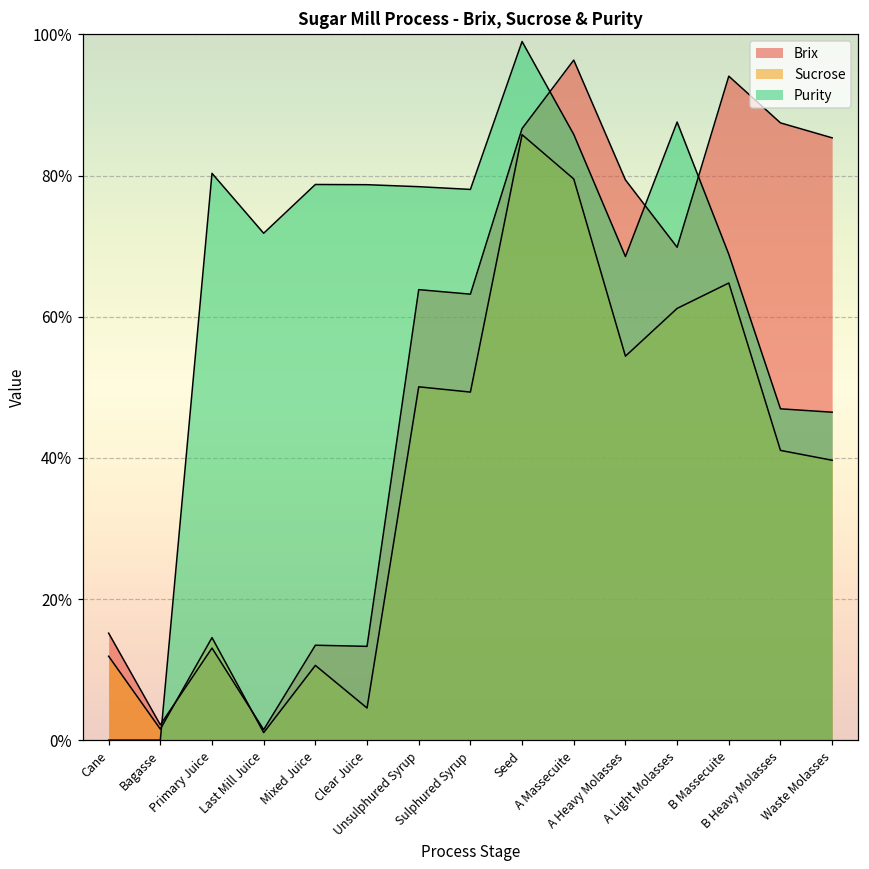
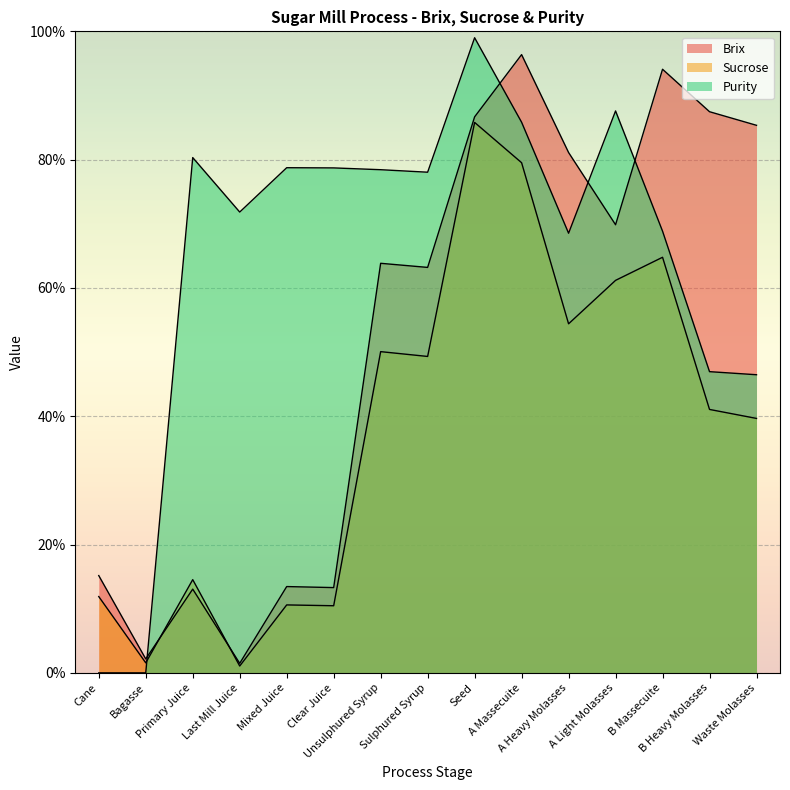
  {
    "Brix": {
      "Cane": "15%",
      "Bagasse": "2%",
      "Primary Juice": "13%",
      "Last Mill Juice": "1%",
      "Mixed Juice": "13%",
      "Clear Juice": "13%",
      "Unsulphured Syrup": "64%",
      "Sulphured Syrup": "63%",
      "Seed": "87%",
      "A Massecuite": "96%",
-     "A Heavy Molasses": "79%",
+     "A Heavy Molasses": "81%",
      "A Light Molasses": "70%",
      "B Massecuite": "94%",
      "B Heavy Molasses": "87%",
      "Waste Molasses": "85%"
    },
    "Sucrose": {
      "Cane": "12%",
      "Bagasse": "2%",
      "Primary Juice": "15%",
      "Last Mill Juice": "1%",
      "Mixed Juice": "11%",
-     "Clear Juice": "5%",
+     "Clear Juice": "10%",
      "Unsulphured Syrup": "50%",
      "Sulphured Syrup": "49%",
      "Seed": "86%",
      "A Massecuite": "80%",
      "A Heavy Molasses": "54%",
      "A Light Molasses": "61%",
      "B Massecuite": "65%",
      "B Heavy Molasses": "41%",
      "Waste Molasses": "40%"
    },
    "Purity": {
      "Cane": "0%",
      "Bagasse": "0%",
      "Primary Juice": "80%",
      "Last Mill Juice": "72%",
      "Mixed Juice": "79%",
      "Clear Juice": "79%",
      "Unsulphured Syrup": "78%",
      "Sulphured Syrup": "78%",
      "Seed": "99%",
      "A Massecuite": "86%",
      "A Heavy Molasses": "69%",
      "A Light Molasses": "88%",
      "B Massecuite": "69%",
      "B Heavy Molasses": "47%",
      "Waste Molasses": "46%"
    }
  }
